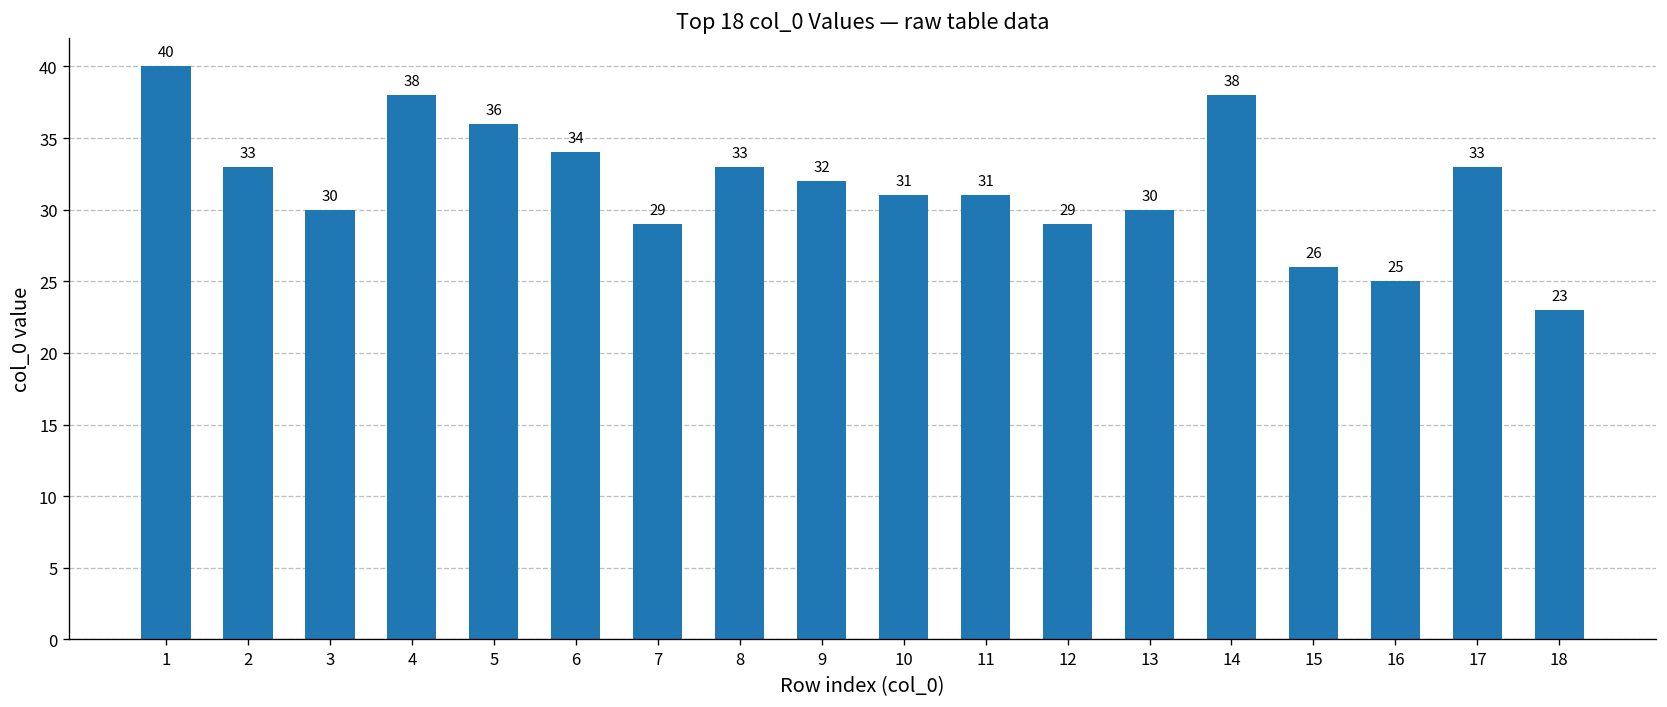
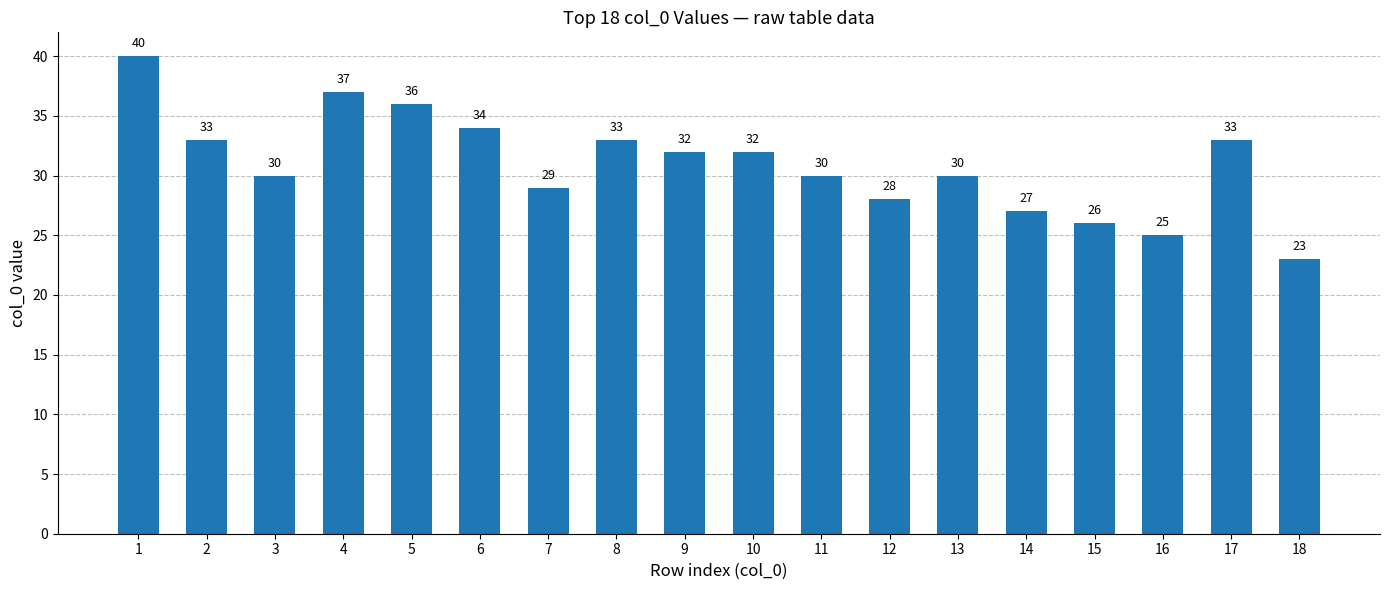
  {
    "1": 40,
    "2": 33,
    "3": 30,
-   "4": 38,
+   "4": 37,
    "5": 36,
    "6": 34,
    "7": 29,
    "8": 33,
    "9": 32,
-   "10": 31,
-   "11": 31,
-   "12": 29,
+   "10": 32,
+   "11": 30,
+   "12": 28,
    "13": 30,
-   "14": 38,
+   "14": 27,
    "15": 26,
    "16": 25,
    "17": 33,
    "18": 23
  }
